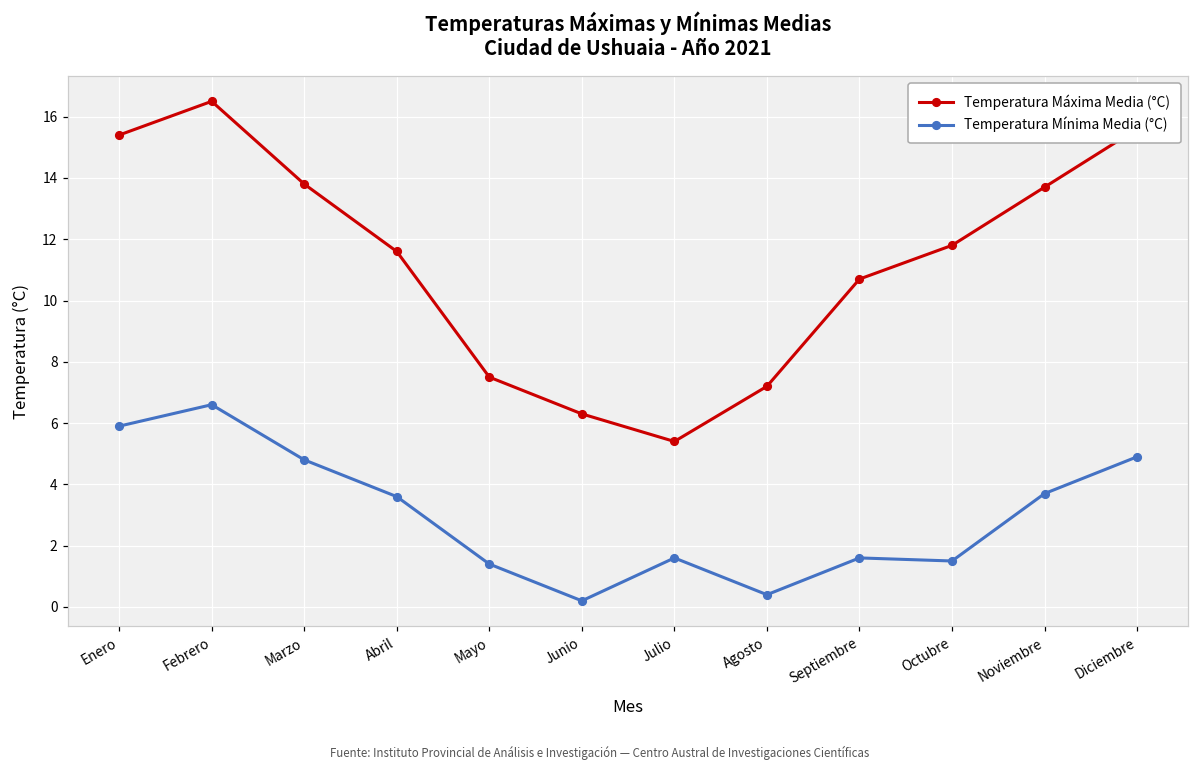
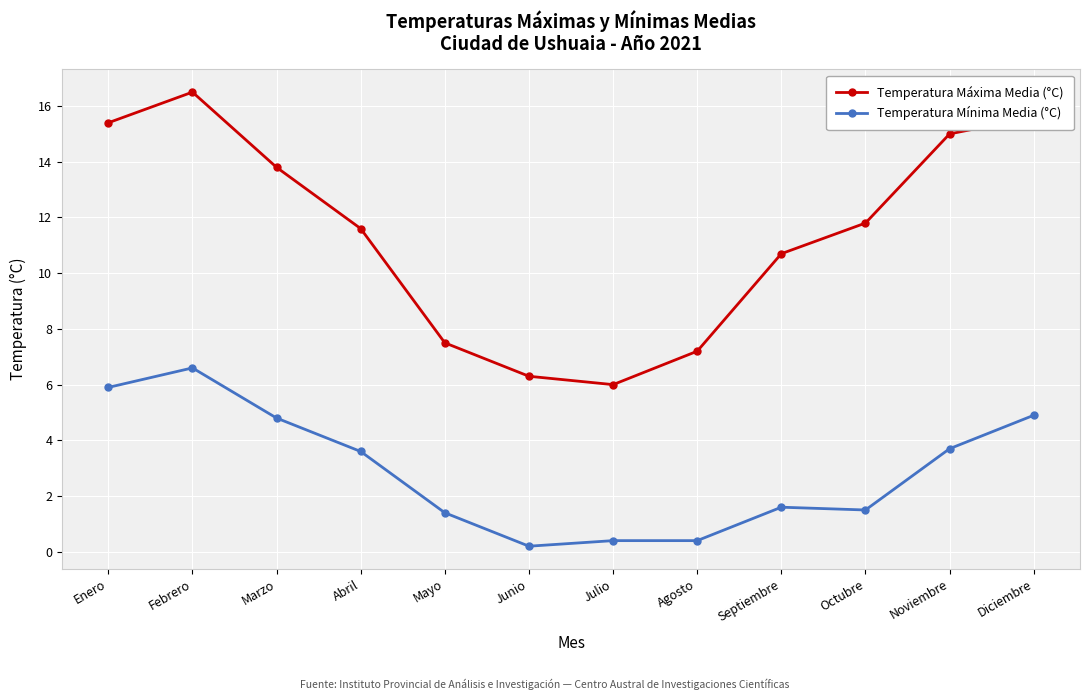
  {
    "Temperatura Máxima Media (°C)": {
      "Enero": 15.4,
      "Febrero": 16.5,
      "Marzo": 13.8,
      "Abril": 11.6,
      "Mayo": 7.5,
      "Junio": 6.3,
-     "Julio": 5.4,
+     "Julio": 6.0,
      "Agosto": 7.2,
      "Septiembre": 10.7,
      "Octubre": 11.8,
-     "Noviembre": 13.7
+     "Noviembre": 15.0
    },
    "Temperatura Mínima Media (°C)": {
      "Enero": 5.9,
      "Febrero": 6.6,
      "Marzo": 4.8,
      "Abril": 3.6,
      "Mayo": 1.4,
      "Junio": 0.2,
-     "Julio": 1.6,
+     "Julio": 0.4,
      "Agosto": 0.4,
      "Septiembre": 1.6,
      "Octubre": 1.5,
      "Noviembre": 3.7,
      "Diciembre": 4.9
    }
  }
